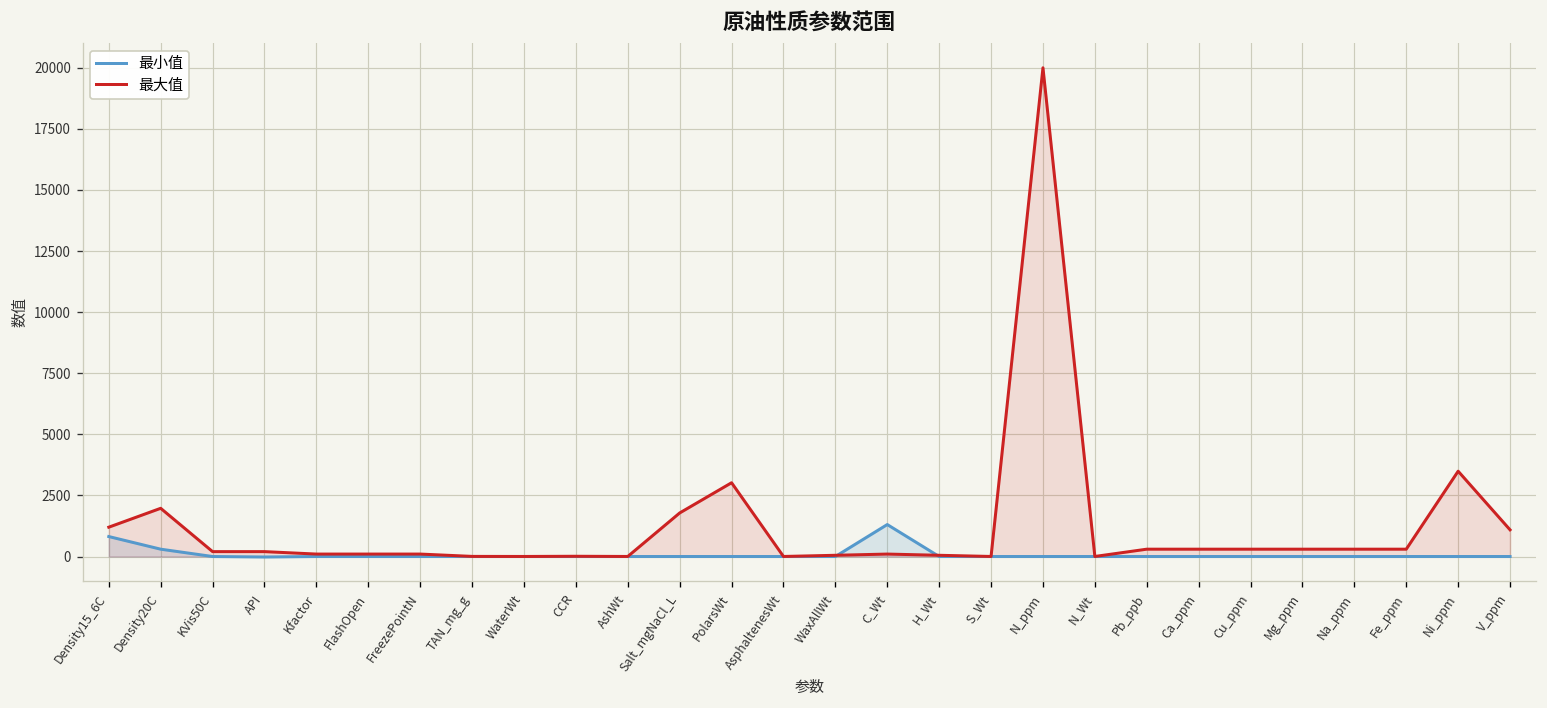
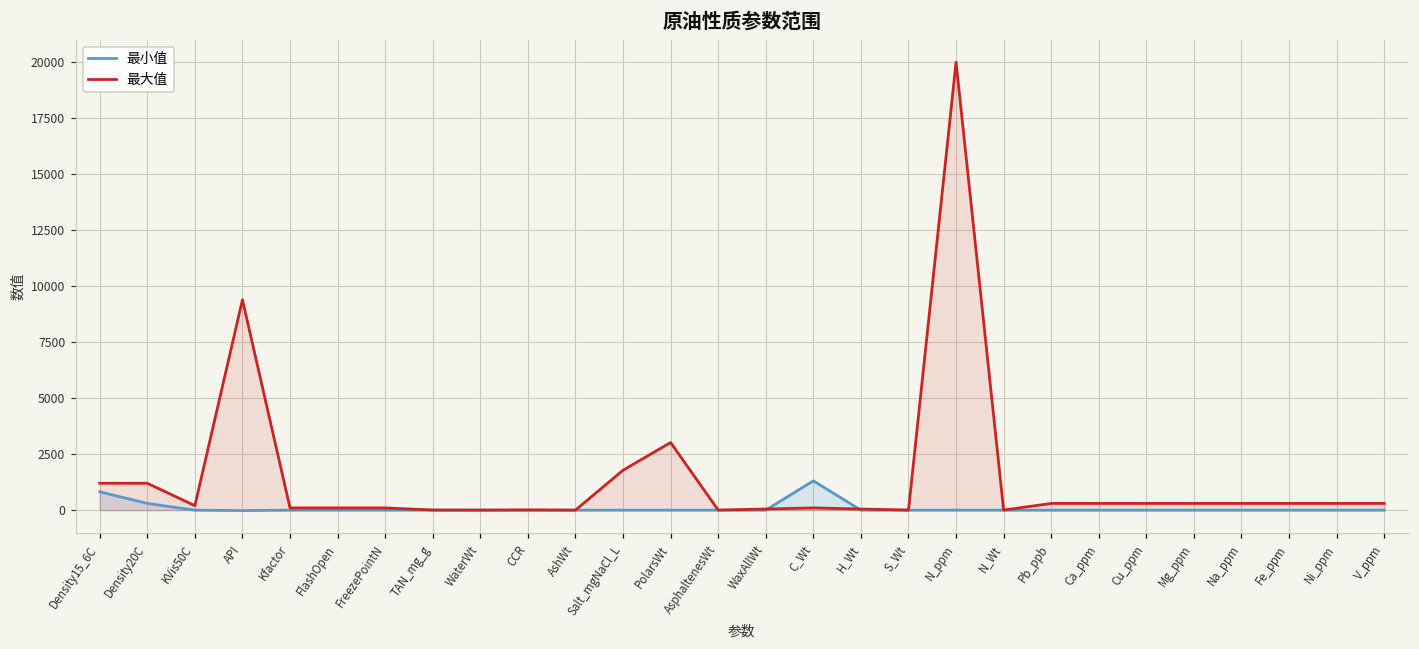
  {
    "最小值": {
      "Density15_6C": 800,
      "Density20C": 300,
      "KVis50C": 0,
      "API": 0,
      "Salt_mgNaCl_L": 0,
      "PolarsWt": 0,
      "C_Wt": 1300,
      "N_ppm": 0,
      "Pb_ppb": 0,
      "Ca_ppm": 0,
      "Cu_ppm": 0,
      "Mg_ppm": 0,
      "Na_ppm": 0,
      "Fe_ppm": 0,
      "Ni_ppm": 0,
      "V_ppm": 0
    },
    "最大值": {
      "Density15_6C": 1200,
-     "Density20C": 2000,
+     "Density20C": 1200,
      "KVis50C": 200,
-     "API": 200,
+     "API": 9400,
      "Salt_mgNaCl_L": 1800,
      "PolarsWt": 3000,
      "C_Wt": 100,
      "N_ppm": 20000,
      "Pb_ppb": 300,
      "Ca_ppm": 300,
      "Cu_ppm": 300,
      "Mg_ppm": 300,
      "Na_ppm": 300,
      "Fe_ppm": 300,
-     "Ni_ppm": 3500,
-     "V_ppm": 1100
+     "Ni_ppm": 300,
+     "V_ppm": 300
    }
  }
